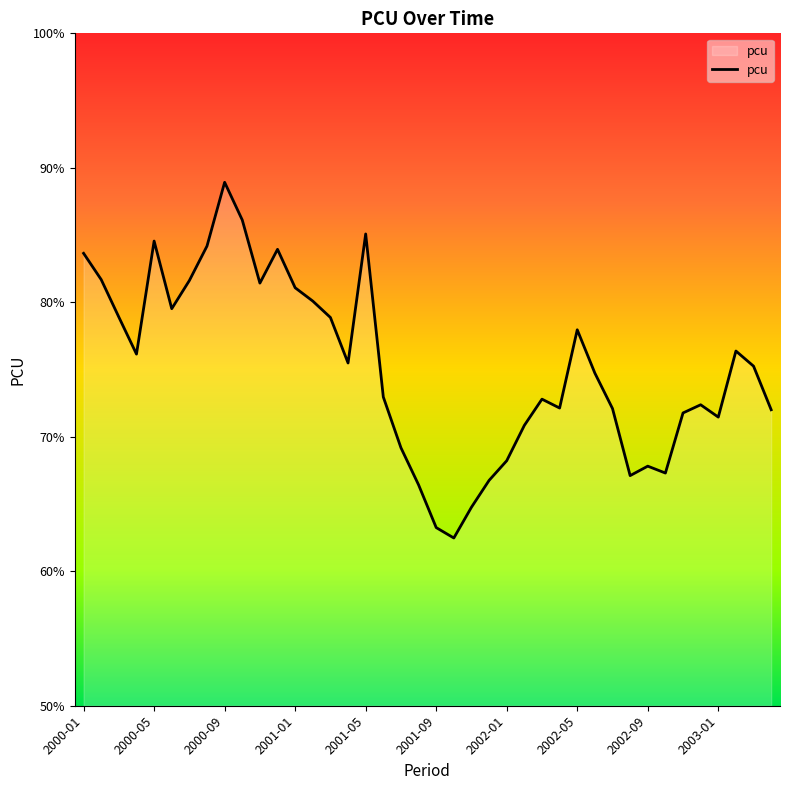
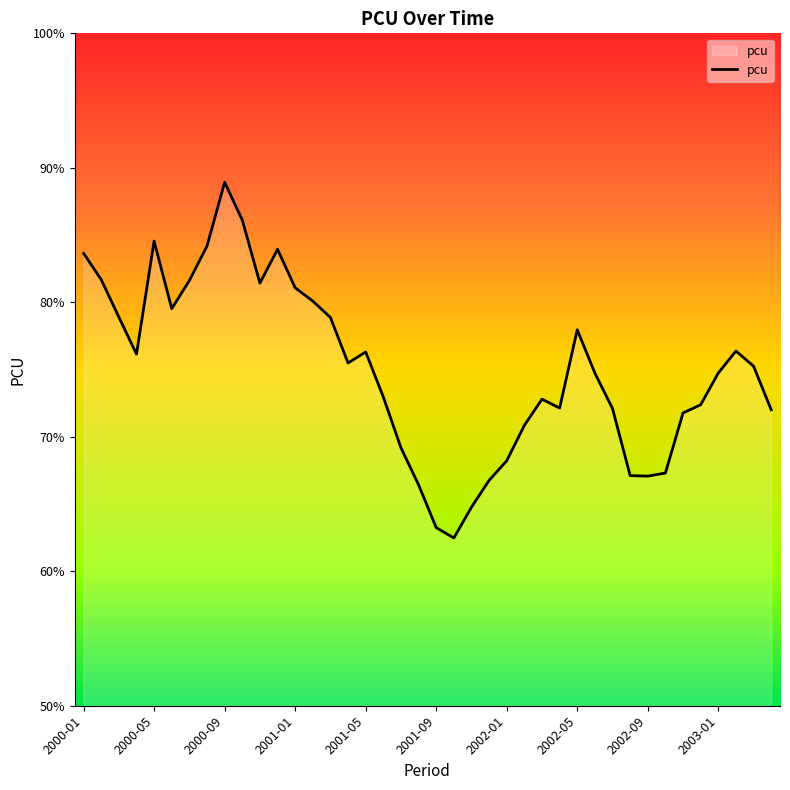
  {
    "2000-01": "83.6%",
    "2000-05": "84.6%",
    "2000-09": "88.9%",
    "2001-01": "81.1%",
-   "2001-05": "85.1%",
+   "2001-05": "76.3%",
    "2001-09": "63.2%",
    "2002-01": "68.2%",
    "2002-05": "78.0%",
-   "2002-09": "67.8%",
-   "2003-01": "71.5%"
+   "2002-09": "67.1%",
+   "2003-01": "74.7%"
  }
